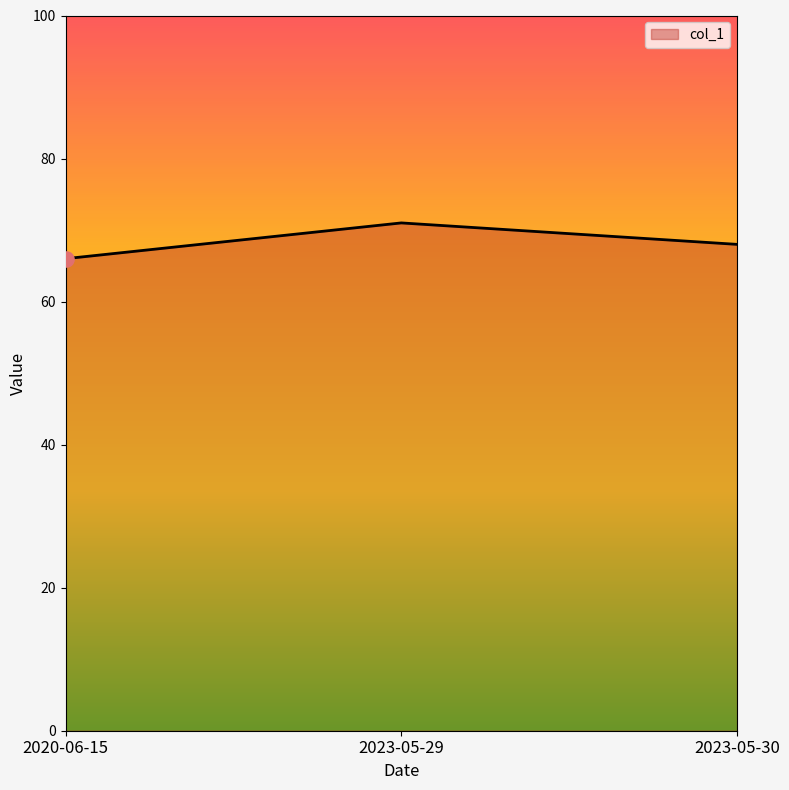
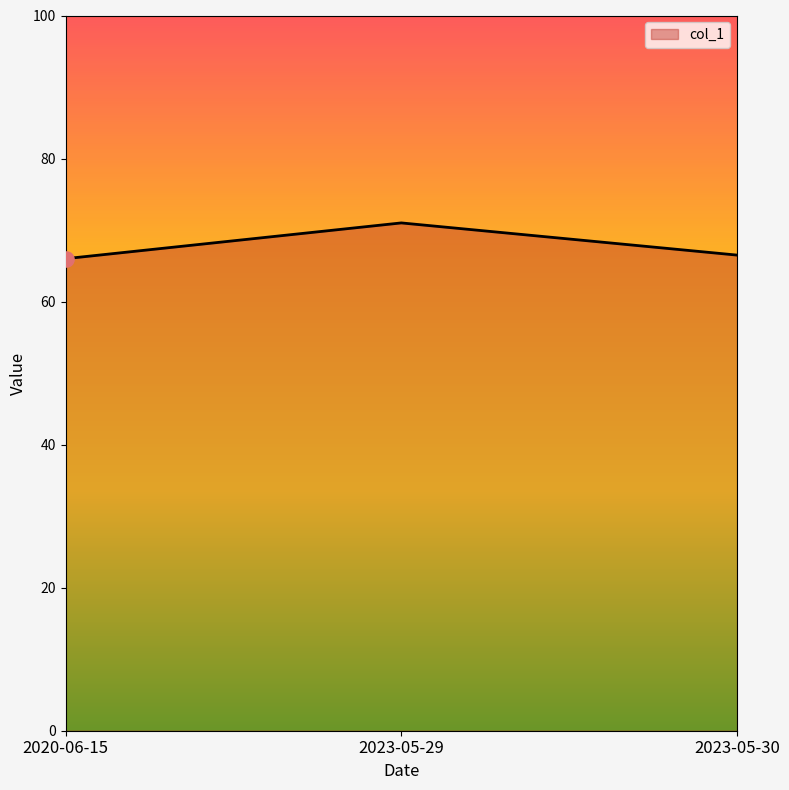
  {
    "col_1": {
      "2023-05-29": 71,
-     "2023-05-30": 68
+     "2023-05-30": 67
    }
  }
